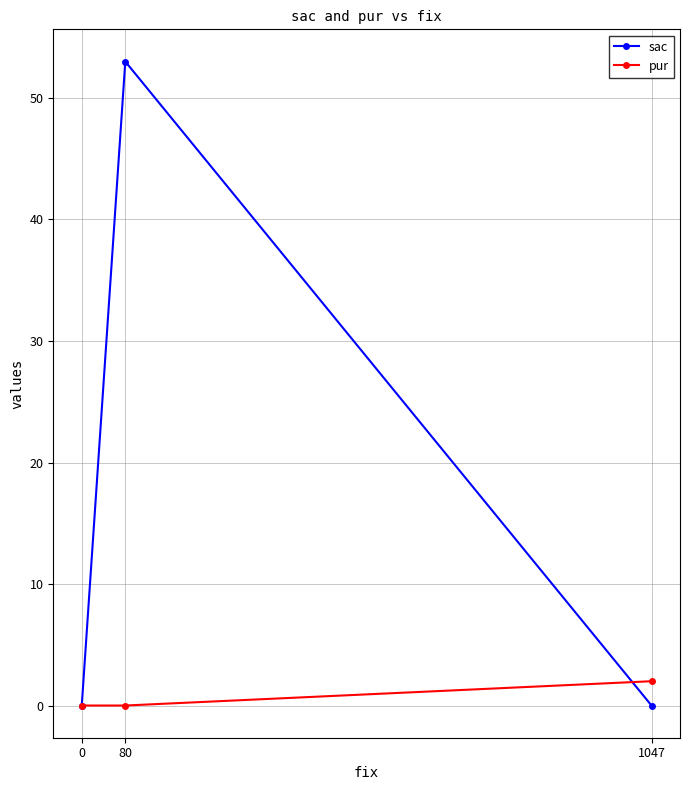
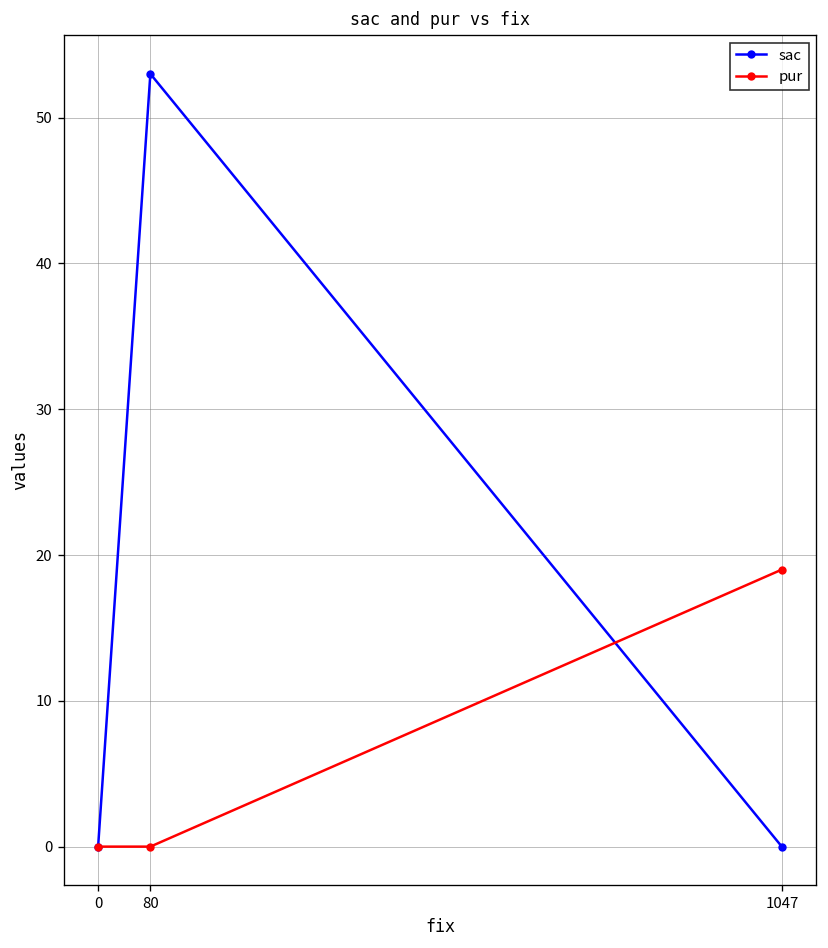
  {
    "sac": {
      "80": 53,
      "1047": 0
    },
    "pur": {
      "80": 0,
-     "1047": 2
+     "1047": 19
    }
  }
